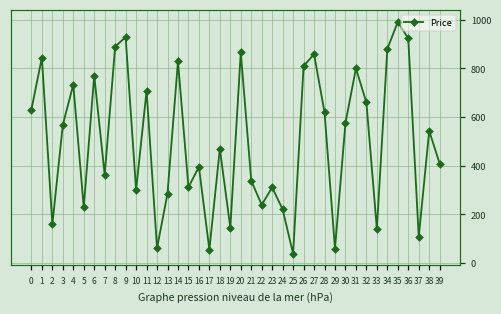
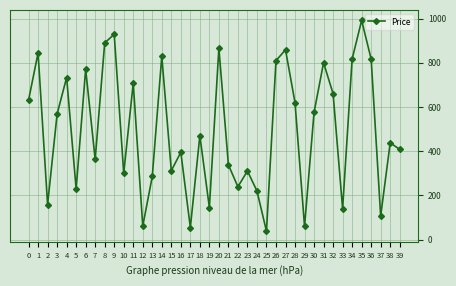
  {
    "0": 630,
    "1": 840,
    "2": 160,
    "3": 570,
    "4": 730,
    "5": 230,
    "6": 770,
    "7": 360,
    "8": 890,
    "9": 930,
    "10": 300,
    "11": 710,
    "12": 60,
    "13": 290,
    "14": 830,
    "15": 310,
    "16": 400,
    "17": 50,
    "18": 470,
    "19": 140,
    "20": 870,
    "21": 340,
    "22": 240,
    "23": 310,
    "24": 220,
    "25": 40,
    "26": 810,
    "27": 860,
    "28": 620,
    "29": 60,
    "30": 580,
    "31": 800,
    "32": 660,
    "33": 140,
-   "34": 880,
+   "34": 820,
    "35": 990,
-   "36": 920,
+   "36": 820,
    "37": 110,
-   "38": 540,
+   "38": 440,
    "39": 410
  }
